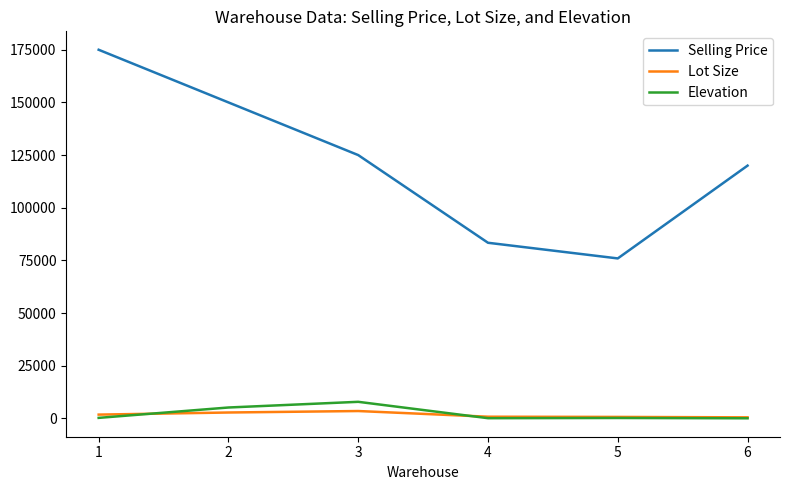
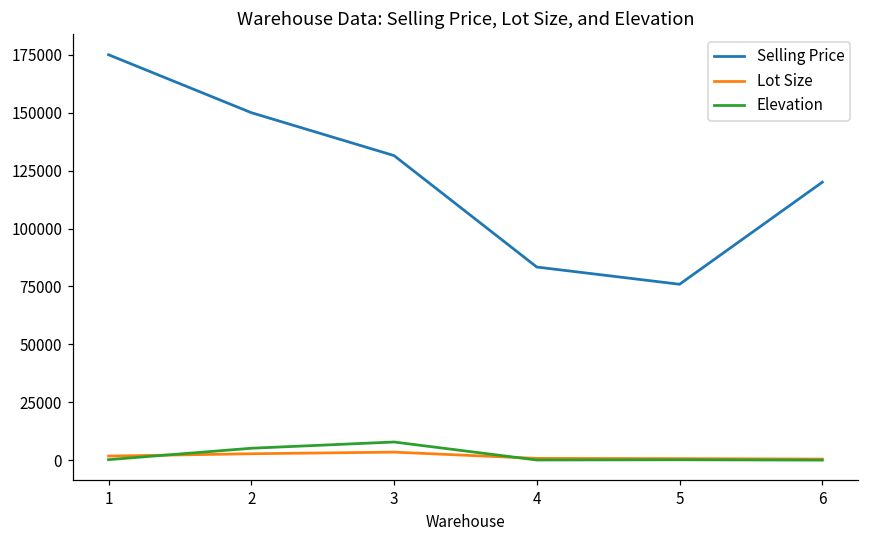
  {
    "Selling Price": {
      "1": 175000,
      "2": 150000,
-     "3": 125000,
+     "3": 131000,
      "4": 83000,
      "5": 76000,
      "6": 120000
    },
    "Lot Size": {
      "1": 2000,
      "2": 3000,
      "3": 4000
    },
    "Elevation": {
      "1": 0,
      "2": 5000,
      "3": 8000
    }
  }
